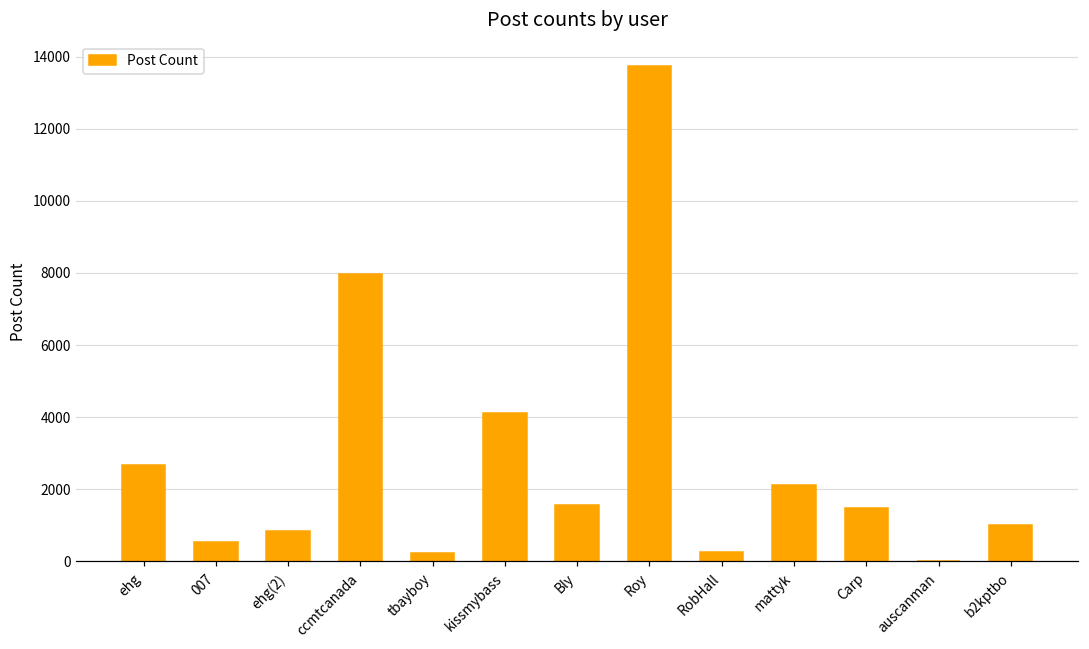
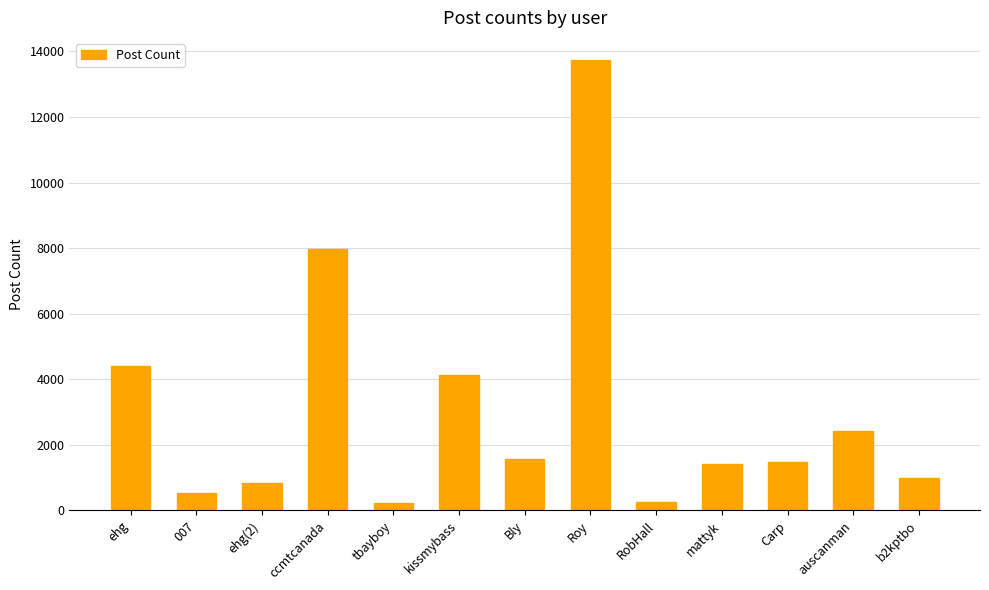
  {
-   "ehg": 2700,
+   "ehg": 4400,
    "007": 500,
    "ehg(2)": 800,
    "ccmtcanada": 8000,
    "tbayboy": 200,
    "kissmybass": 4100,
    "Bly": 1600,
    "Roy": 13700,
    "RobHall": 300,
-   "mattyk": 2100,
+   "mattyk": 1400,
    "Carp": 1500,
-   "auscanman": 0,
+   "auscanman": 2400,
    "b2kptbo": 1000
  }
